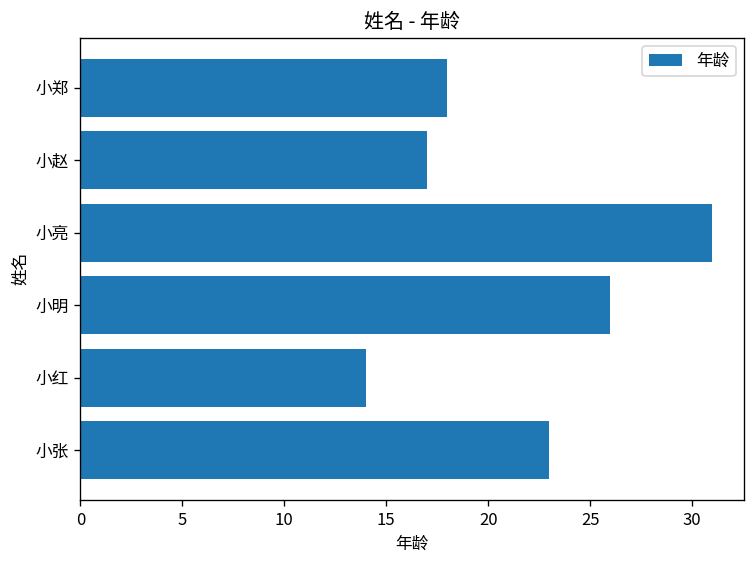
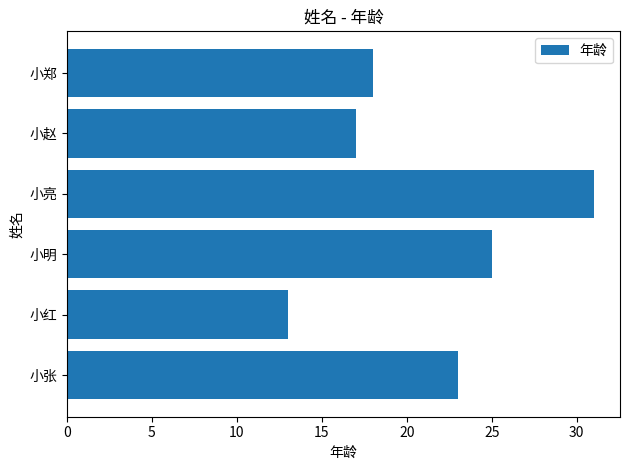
  {
    "小郑": 18,
    "小赵": 17,
    "小亮": 31,
-   "小明": 26,
-   "小红": 14,
+   "小明": 25,
+   "小红": 13,
    "小张": 23
  }
